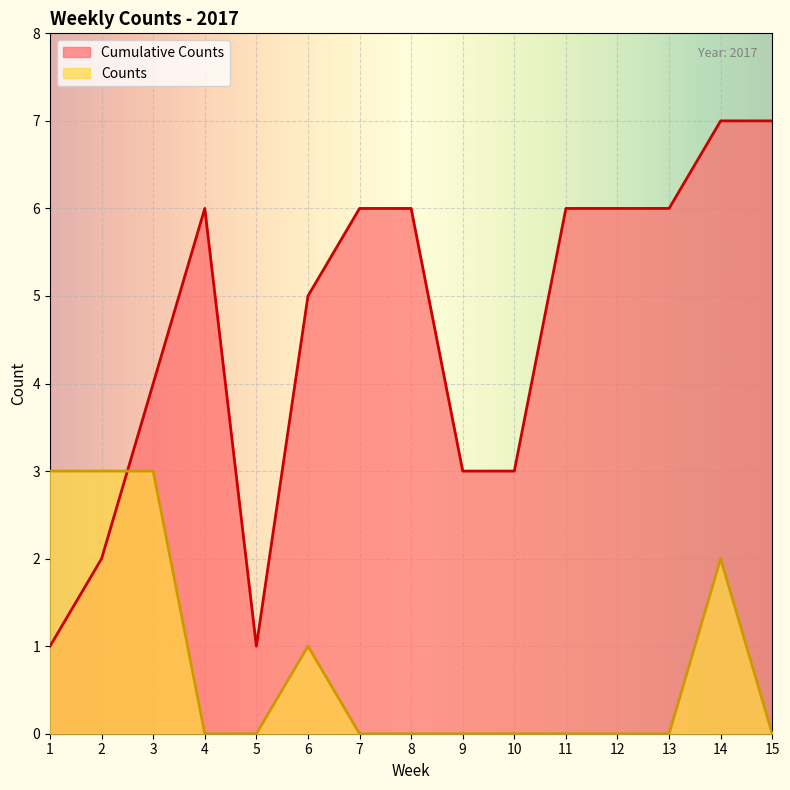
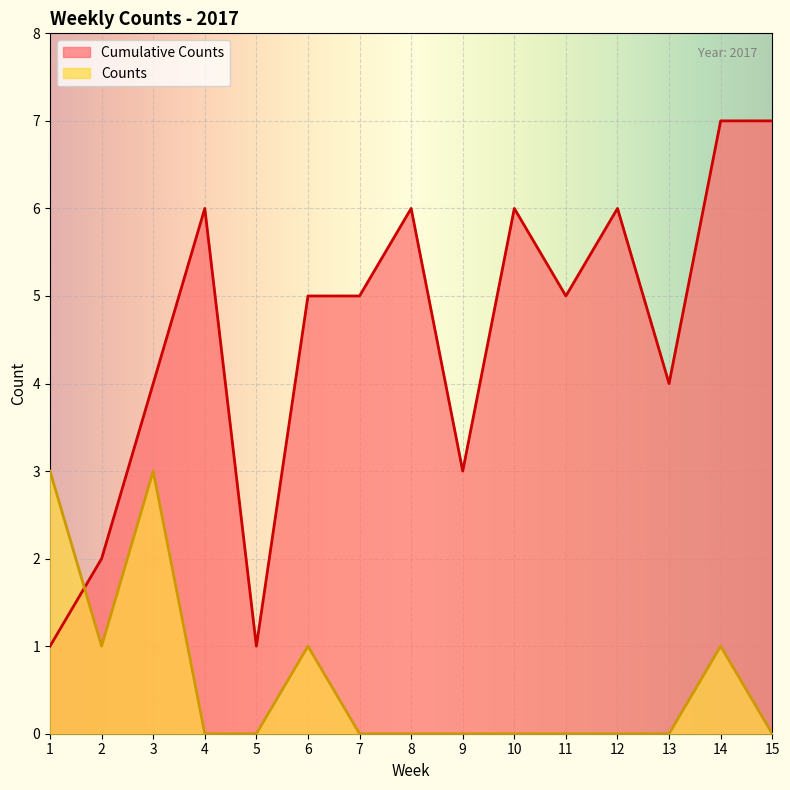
  {
    "Cumulative Counts": {
      "1": 1,
      "2": 2,
      "3": 4,
      "4": 6,
      "5": 1,
      "6": 5,
-     "7": 6,
+     "7": 5,
      "8": 6,
      "9": 3,
-     "10": 3,
-     "11": 6,
+     "10": 6,
+     "11": 5,
      "12": 6,
-     "13": 6,
+     "13": 4,
      "14": 7,
      "15": 7
    },
    "Counts": {
      "1": 3,
-     "2": 3,
+     "2": 1,
      "3": 3,
      "4": 0,
      "5": 0,
      "6": 1,
      "7": 0,
      "8": 0,
      "9": 0,
      "10": 0,
      "11": 0,
      "12": 0,
      "13": 0,
-     "14": 2,
+     "14": 1,
      "15": 0
    }
  }
